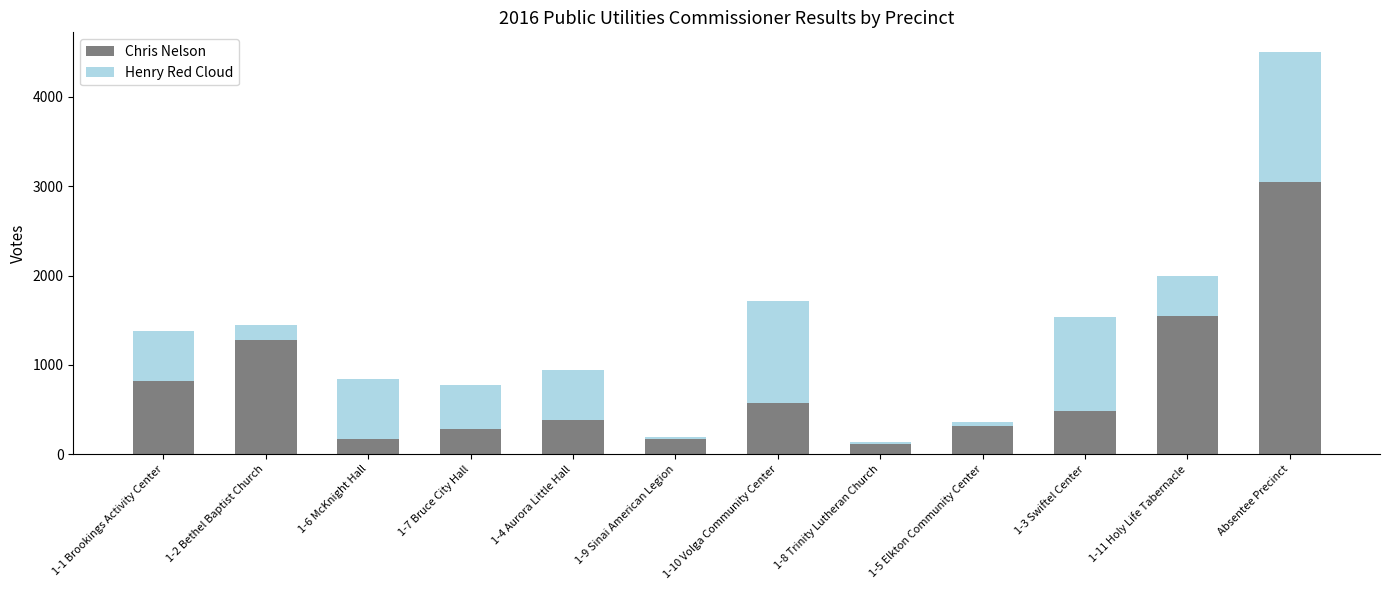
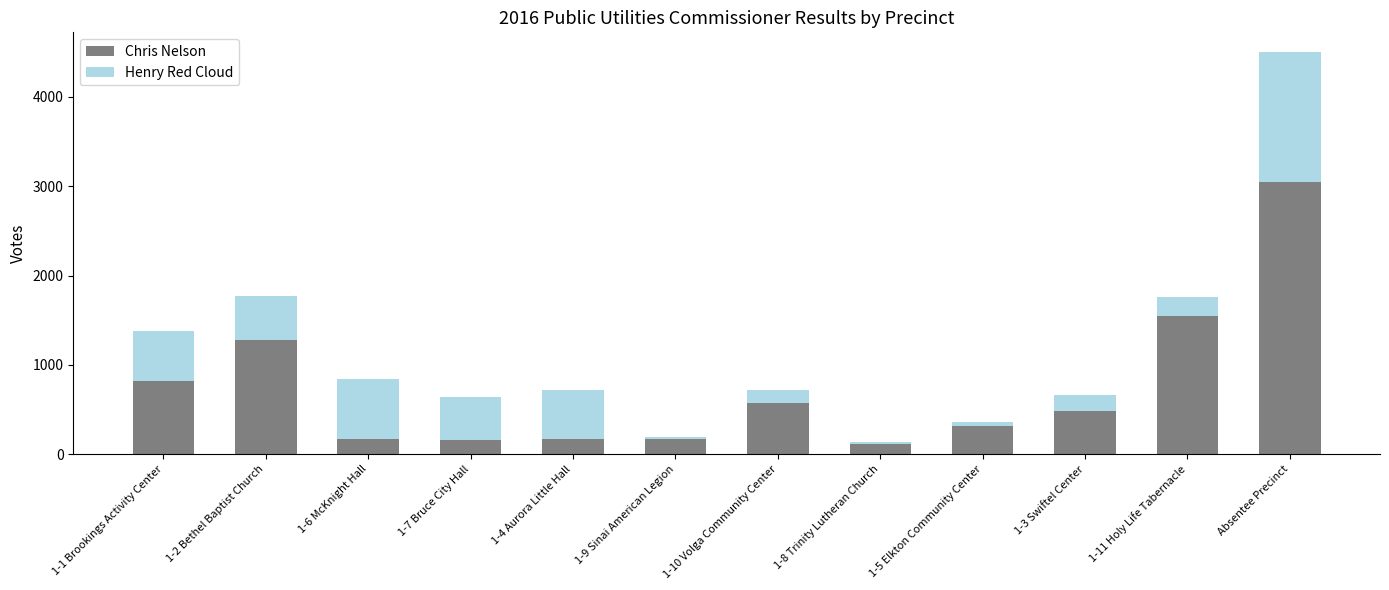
  {
    "Chris Nelson": {
      "1-1 Brookings Activity Center": 800,
      "1-2 Bethel Baptist Church": 1300,
      "1-6 McKnight Hall": 200,
-     "1-7 Bruce City Hall": 300,
-     "1-4 Aurora Little Hall": 400,
+     "1-7 Bruce City Hall": 200,
+     "1-4 Aurora Little Hall": 200,
      "1-9 Sinai American Legion": 200,
      "1-10 Volga Community Center": 600,
      "1-8 Trinity Lutheran Church": 100,
      "1-5 Elkton Community Center": 300,
      "1-3 Swiftel Center": 500,
      "1-11 Holy Life Tabernacle": 1500,
      "Absentee Precinct": 3000
    },
    "Henry Red Cloud": {
      "1-1 Brookings Activity Center": 600,
-     "1-2 Bethel Baptist Church": 200,
+     "1-2 Bethel Baptist Church": 500,
      "1-6 McKnight Hall": 700,
      "1-7 Bruce City Hall": 500,
      "1-4 Aurora Little Hall": 600,
-     "1-10 Volga Community Center": 1100,
+     "1-10 Volga Community Center": 100,
      "1-5 Elkton Community Center": 0,
-     "1-3 Swiftel Center": 1100,
-     "1-11 Holy Life Tabernacle": 500,
+     "1-3 Swiftel Center": 200,
+     "1-11 Holy Life Tabernacle": 200,
      "Absentee Precinct": 1500
    }
  }
